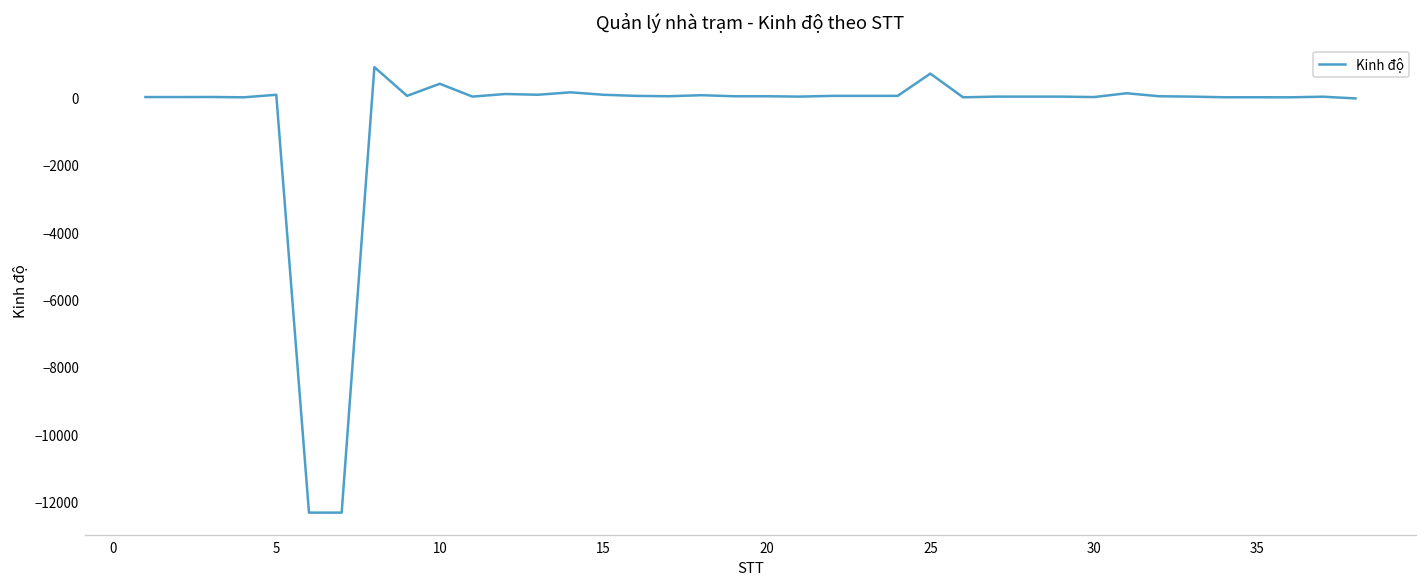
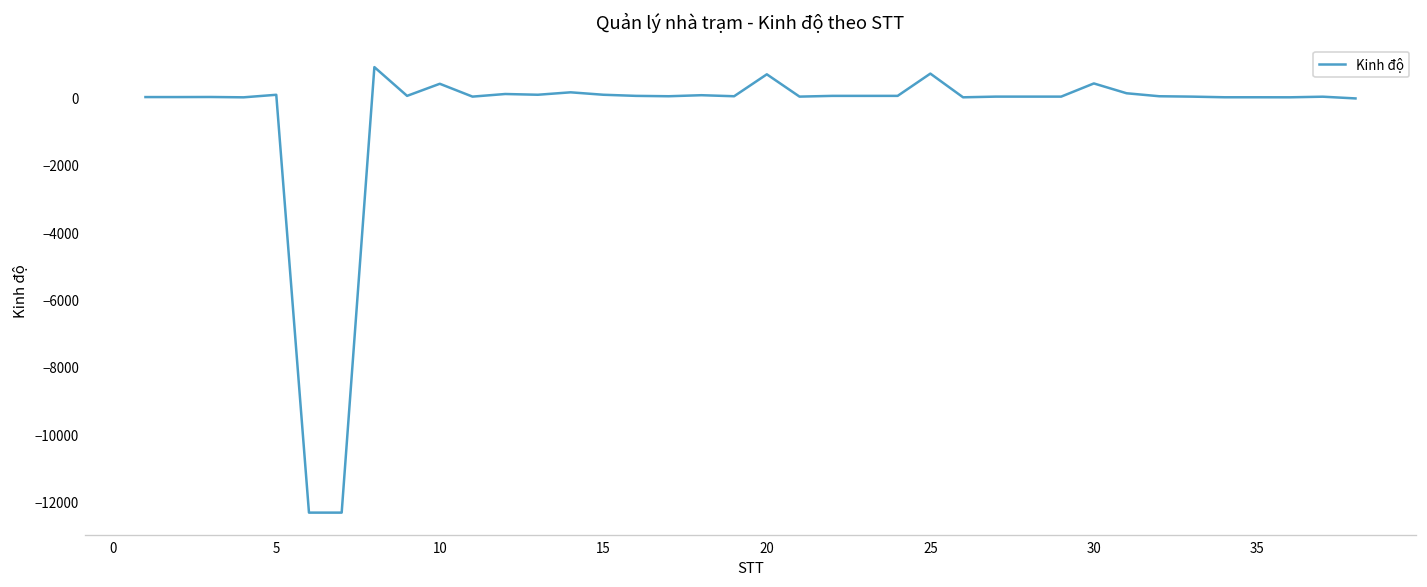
  {
    "5": 100,
    "10": 400,
    "15": 100,
-   "20": 0,
+   "20": 700,
    "25": 700,
-   "30": 0,
+   "30": 400,
    "35": 0
  }
